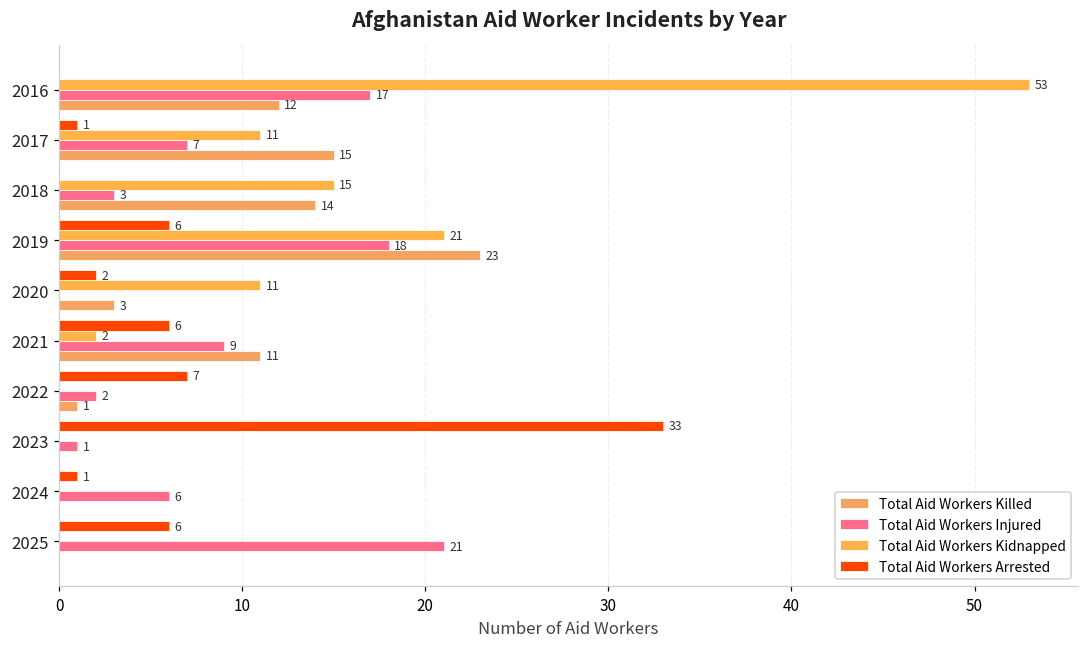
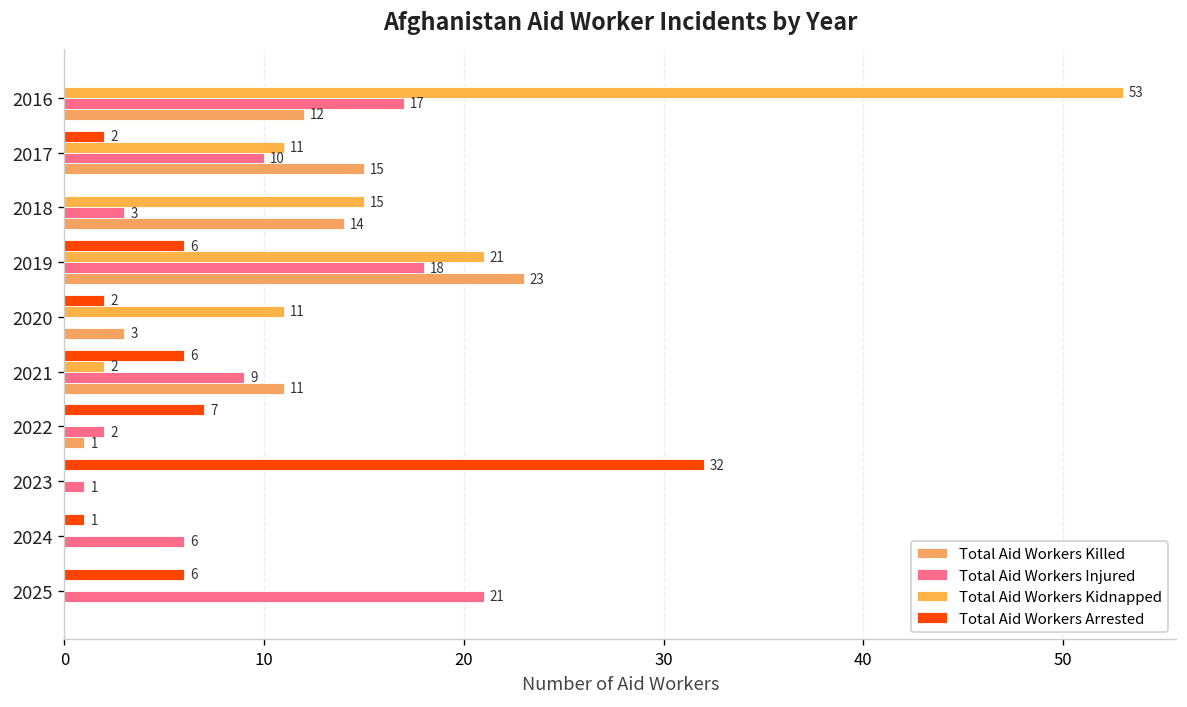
  {
    "Total Aid Workers Injured": {
      "2016": 17,
-     "2017": 7,
+     "2017": 10,
      "2018": 3,
      "2019": 18,
      "2021": 9,
      "2022": 2,
      "2023": 1,
      "2024": 6,
      "2025": 21
    },
    "Total Aid Workers Arrested": {
-     "2017": 1,
+     "2017": 2,
      "2019": 6,
      "2020": 2,
      "2021": 6,
      "2022": 7,
-     "2023": 33,
+     "2023": 32,
      "2024": 1,
      "2025": 6
    }
  }
